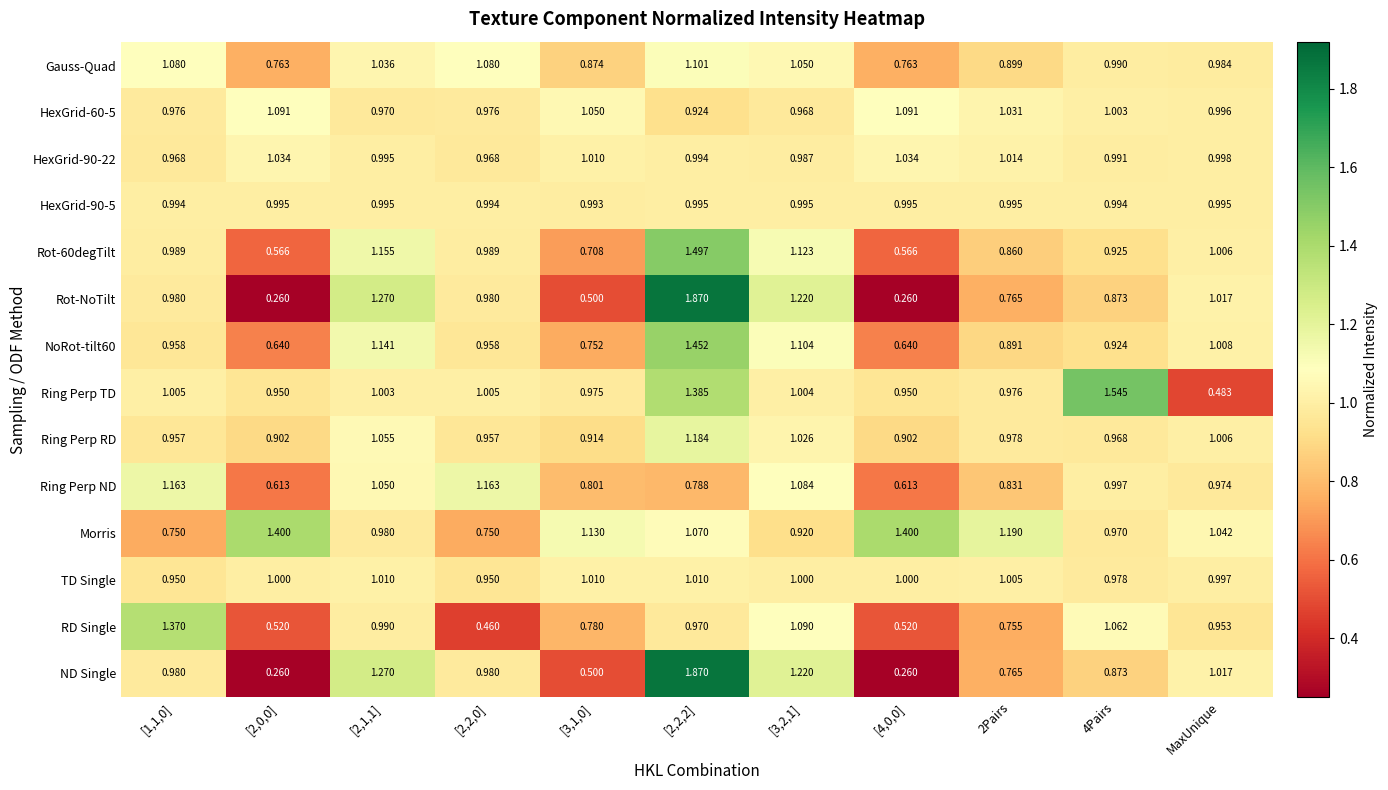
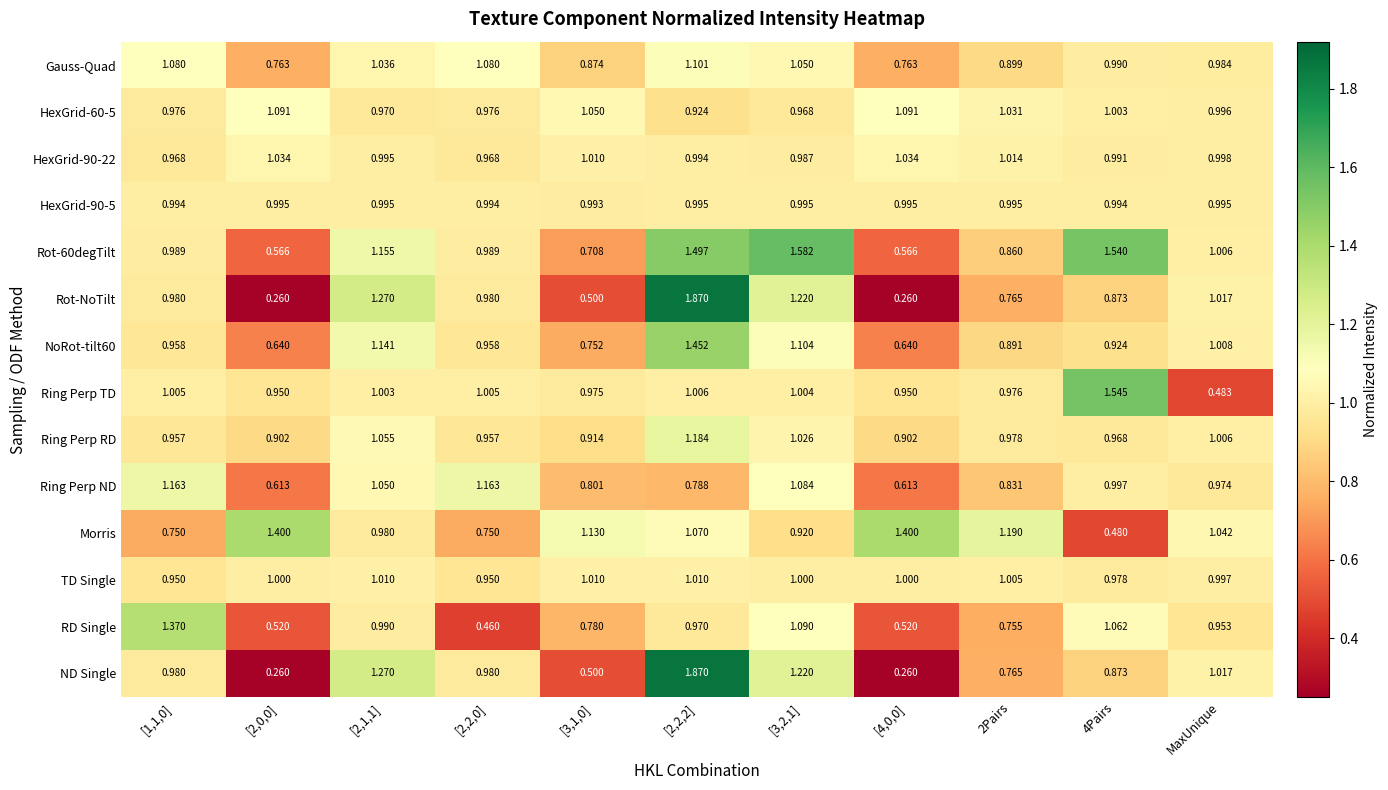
  {
    "Gauss-Quad": {
      "[1,1,0]": 1.080,
      "[2,0,0]": 0.763,
      "[2,1,1]": 1.036,
      "[2,2,0]": 1.080,
      "[3,1,0]": 0.874,
      "[2,2,2]": 1.101,
      "[3,2,1]": 1.050,
      "[4,0,0]": 0.763,
      "2Pairs": 0.899,
      "4Pairs": 0.990,
      "MaxUnique": 0.984
    },
    "HexGrid-60-5": {
      "[1,1,0]": 0.976,
      "[2,0,0]": 1.091,
      "[2,1,1]": 0.970,
      "[2,2,0]": 0.976,
      "[3,1,0]": 1.050,
      "[2,2,2]": 0.924,
      "[3,2,1]": 0.968,
      "[4,0,0]": 1.091,
      "2Pairs": 1.031,
      "4Pairs": 1.003,
      "MaxUnique": 0.996
    },
    "HexGrid-90-22": {
      "[1,1,0]": 0.968,
      "[2,0,0]": 1.034,
      "[2,1,1]": 0.995,
      "[2,2,0]": 0.968,
      "[3,1,0]": 1.010,
      "[2,2,2]": 0.994,
      "[3,2,1]": 0.987,
      "[4,0,0]": 1.034,
      "2Pairs": 1.014,
      "4Pairs": 0.991,
      "MaxUnique": 0.998
    },
    "HexGrid-90-5": {
      "[1,1,0]": 0.994,
      "[2,0,0]": 0.995,
      "[2,1,1]": 0.995,
      "[2,2,0]": 0.994,
      "[3,1,0]": 0.993,
      "[2,2,2]": 0.995,
      "[3,2,1]": 0.995,
      "[4,0,0]": 0.995,
      "2Pairs": 0.995,
      "4Pairs": 0.994,
      "MaxUnique": 0.995
    },
    "Rot-60degTilt": {
      "[1,1,0]": 0.989,
      "[2,0,0]": 0.566,
      "[2,1,1]": 1.155,
      "[2,2,0]": 0.989,
      "[3,1,0]": 0.708,
      "[2,2,2]": 1.497,
-     "[3,2,1]": 1.123,
+     "[3,2,1]": 1.582,
      "[4,0,0]": 0.566,
      "2Pairs": 0.860,
-     "4Pairs": 0.925,
+     "4Pairs": 1.540,
      "MaxUnique": 1.006
    },
    "Rot-NoTilt": {
      "[1,1,0]": 0.980,
      "[2,0,0]": 0.260,
      "[2,1,1]": 1.270,
      "[2,2,0]": 0.980,
      "[3,1,0]": 0.500,
      "[2,2,2]": 1.870,
      "[3,2,1]": 1.220,
      "[4,0,0]": 0.260,
      "2Pairs": 0.765,
      "4Pairs": 0.873,
      "MaxUnique": 1.017
    },
    "NoRot-tilt60": {
      "[1,1,0]": 0.958,
      "[2,0,0]": 0.640,
      "[2,1,1]": 1.141,
      "[2,2,0]": 0.958,
      "[3,1,0]": 0.752,
      "[2,2,2]": 1.452,
      "[3,2,1]": 1.104,
      "[4,0,0]": 0.640,
      "2Pairs": 0.891,
      "4Pairs": 0.924,
      "MaxUnique": 1.008
    },
    "Ring Perp TD": {
      "[1,1,0]": 1.005,
      "[2,0,0]": 0.950,
      "[2,1,1]": 1.003,
      "[2,2,0]": 1.005,
      "[3,1,0]": 0.975,
-     "[2,2,2]": 1.385,
+     "[2,2,2]": 1.006,
      "[3,2,1]": 1.004,
      "[4,0,0]": 0.950,
      "2Pairs": 0.976,
      "4Pairs": 1.545,
      "MaxUnique": 0.483
    },
    "Ring Perp RD": {
      "[1,1,0]": 0.957,
      "[2,0,0]": 0.902,
      "[2,1,1]": 1.055,
      "[2,2,0]": 0.957,
      "[3,1,0]": 0.914,
      "[2,2,2]": 1.184,
      "[3,2,1]": 1.026,
      "[4,0,0]": 0.902,
      "2Pairs": 0.978,
      "4Pairs": 0.968,
      "MaxUnique": 1.006
    },
    "Ring Perp ND": {
      "[1,1,0]": 1.163,
      "[2,0,0]": 0.613,
      "[2,1,1]": 1.050,
      "[2,2,0]": 1.163,
      "[3,1,0]": 0.801,
      "[2,2,2]": 0.788,
      "[3,2,1]": 1.084,
      "[4,0,0]": 0.613,
      "2Pairs": 0.831,
      "4Pairs": 0.997,
      "MaxUnique": 0.974
    },
    "Morris": {
      "[1,1,0]": 0.750,
      "[2,0,0]": 1.400,
      "[2,1,1]": 0.980,
      "[2,2,0]": 0.750,
      "[3,1,0]": 1.130,
      "[2,2,2]": 1.070,
      "[3,2,1]": 0.920,
      "[4,0,0]": 1.400,
      "2Pairs": 1.190,
-     "4Pairs": 0.970,
+     "4Pairs": 0.480,
      "MaxUnique": 1.042
    },
    "TD Single": {
      "[1,1,0]": 0.950,
      "[2,0,0]": 1.000,
      "[2,1,1]": 1.010,
      "[2,2,0]": 0.950,
      "[3,1,0]": 1.010,
      "[2,2,2]": 1.010,
      "[3,2,1]": 1.000,
      "[4,0,0]": 1.000,
      "2Pairs": 1.005,
      "4Pairs": 0.978,
      "MaxUnique": 0.997
    },
    "RD Single": {
      "[1,1,0]": 1.370,
      "[2,0,0]": 0.520,
      "[2,1,1]": 0.990,
      "[2,2,0]": 0.460,
      "[3,1,0]": 0.780,
      "[2,2,2]": 0.970,
      "[3,2,1]": 1.090,
      "[4,0,0]": 0.520,
      "2Pairs": 0.755,
      "4Pairs": 1.062,
      "MaxUnique": 0.953
    },
    "ND Single": {
      "[1,1,0]": 0.980,
      "[2,0,0]": 0.260,
      "[2,1,1]": 1.270,
      "[2,2,0]": 0.980,
      "[3,1,0]": 0.500,
      "[2,2,2]": 1.870,
      "[3,2,1]": 1.220,
      "[4,0,0]": 0.260,
      "2Pairs": 0.765,
      "4Pairs": 0.873,
      "MaxUnique": 1.017
    }
  }
